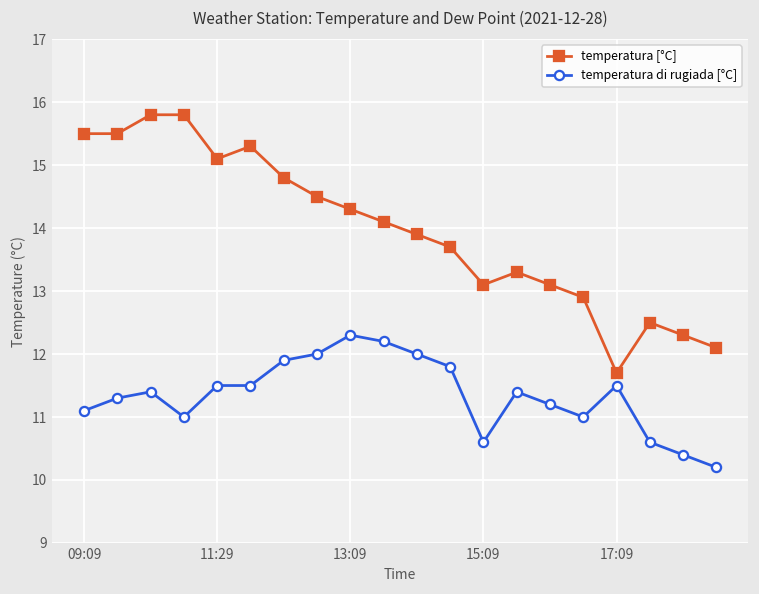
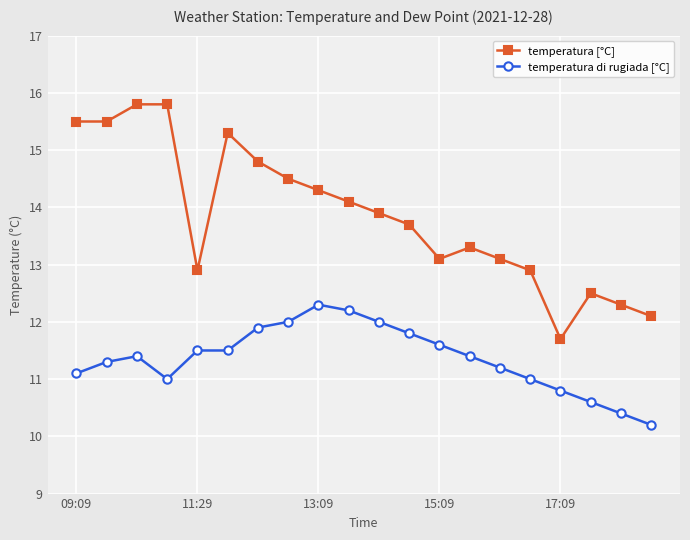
  {
    "temperatura [°C]": {
      "09:09": 15.5,
-     "11:29": 15.1,
+     "11:29": 12.9,
      "13:09": 14.3,
      "15:09": 13.1,
      "17:09": 11.7
    },
    "temperatura di rugiada [°C]": {
      "09:09": 11.1,
      "11:29": 11.5,
      "13:09": 12.3,
-     "15:09": 10.6,
-     "17:09": 11.5
+     "15:09": 11.6,
+     "17:09": 10.8
    }
  }
